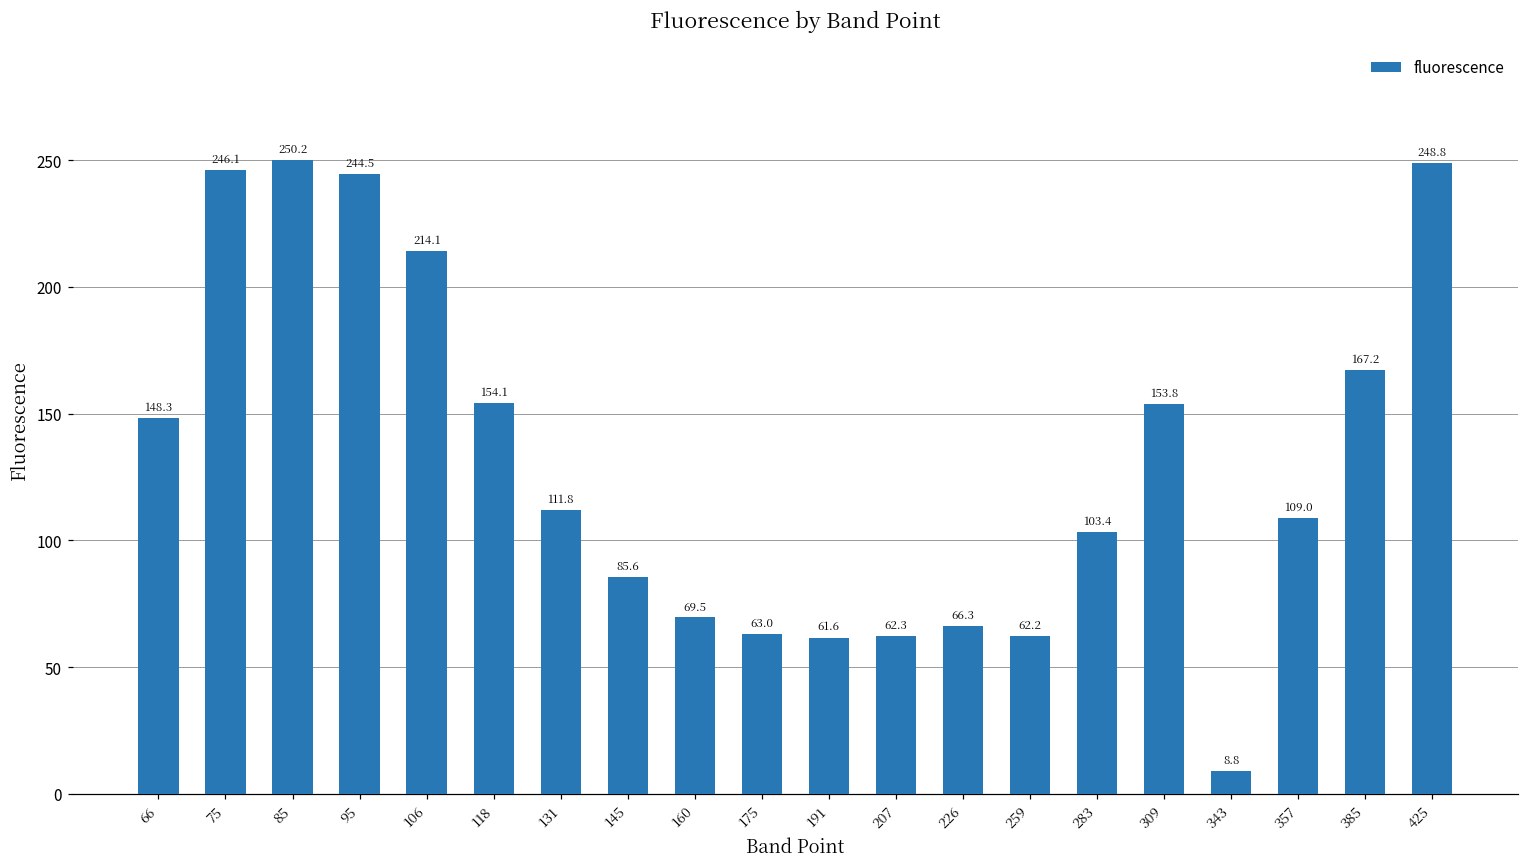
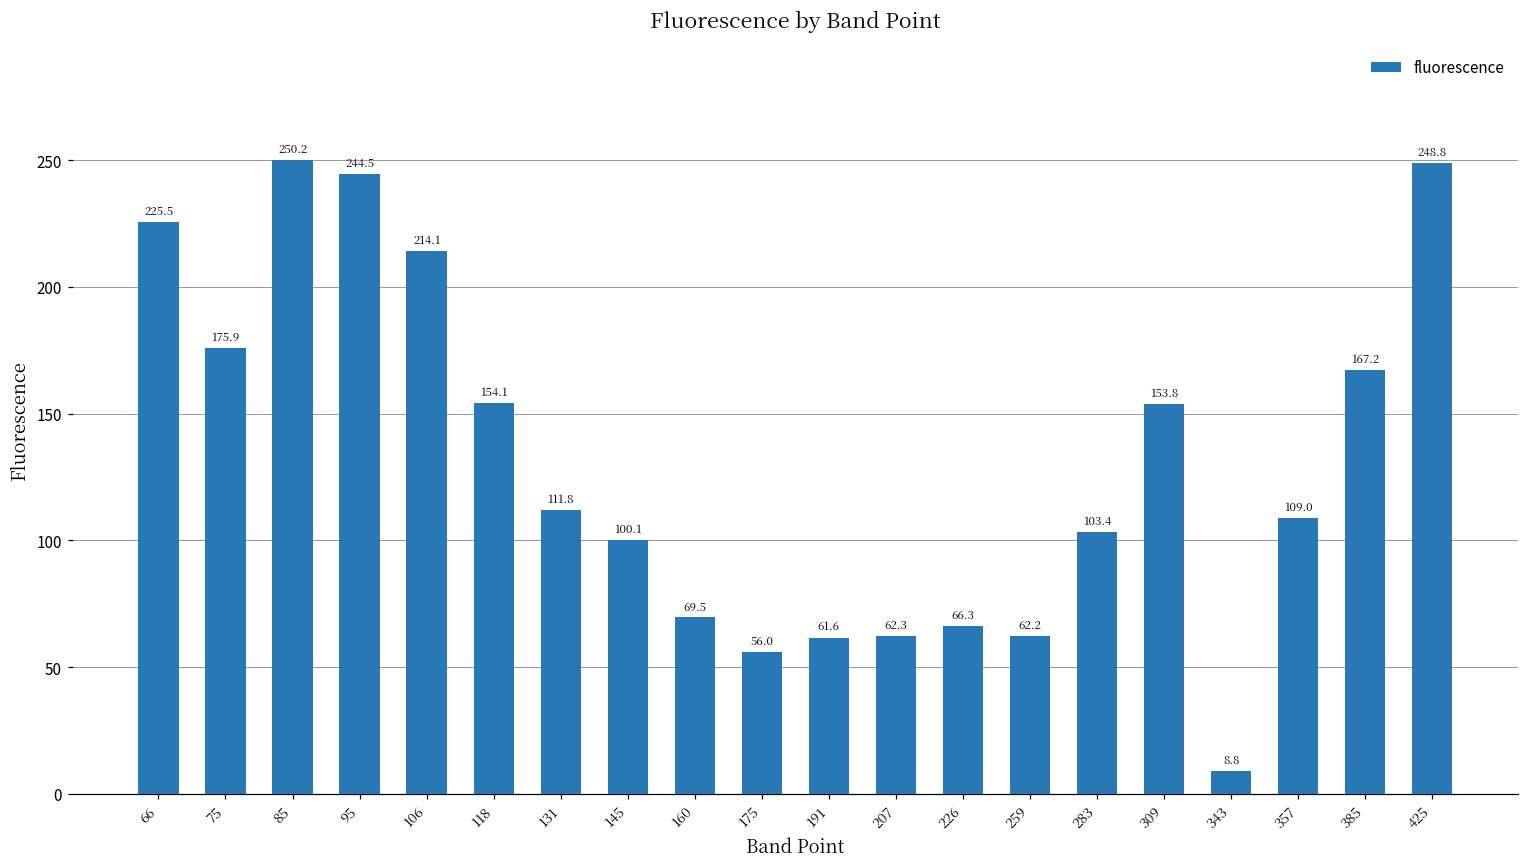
  {
-   "66": 148.3,
-   "75": 246.1,
+   "66": 225.5,
+   "75": 175.9,
    "85": 250.2,
    "95": 244.5,
    "106": 214.1,
    "118": 154.1,
    "131": 111.8,
-   "145": 85.6,
+   "145": 100.1,
    "160": 69.5,
-   "175": 63.0,
+   "175": 56.0,
    "191": 61.6,
    "207": 62.3,
    "226": 66.3,
    "259": 62.2,
    "283": 103.4,
    "309": 153.8,
    "343": 8.8,
    "357": 109.0,
    "385": 167.2,
    "425": 248.8
  }
